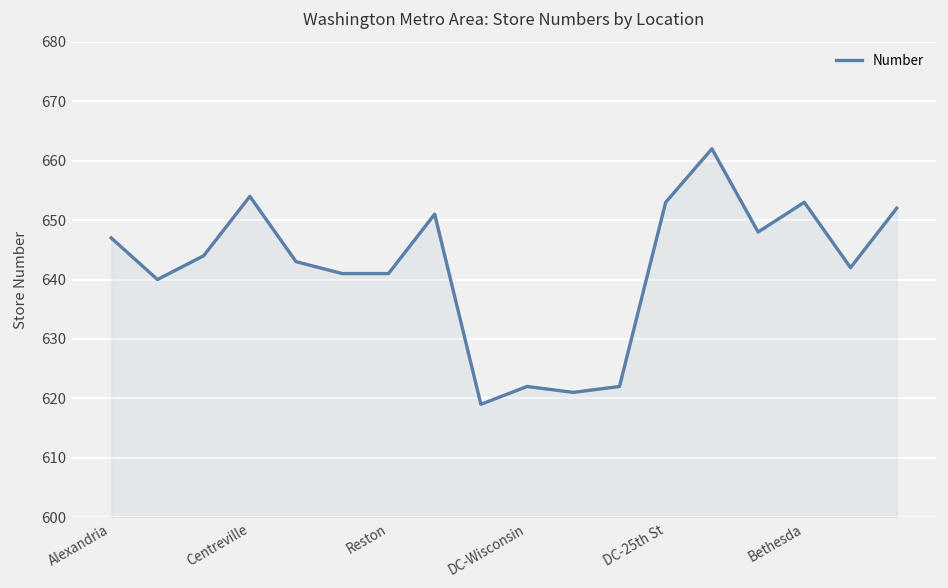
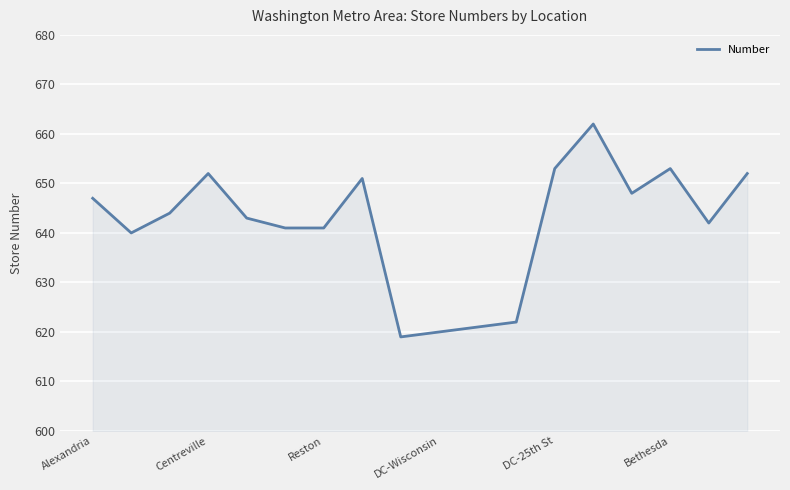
  {
    "Alexandria": 647,
-   "Centreville": 654,
+   "Centreville": 652,
    "Reston": 641,
-   "DC-Wisconsin": 622,
+   "DC-Wisconsin": 620,
    "DC-25th St": 653,
    "Bethesda": 653
  }
